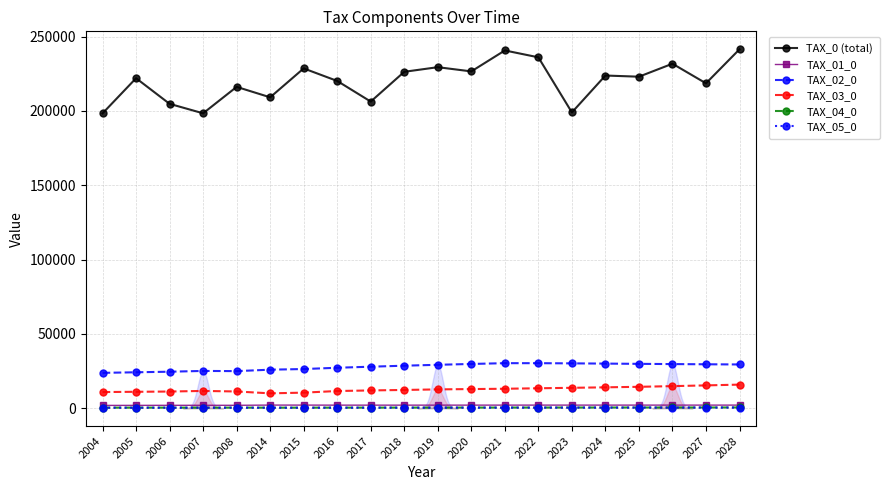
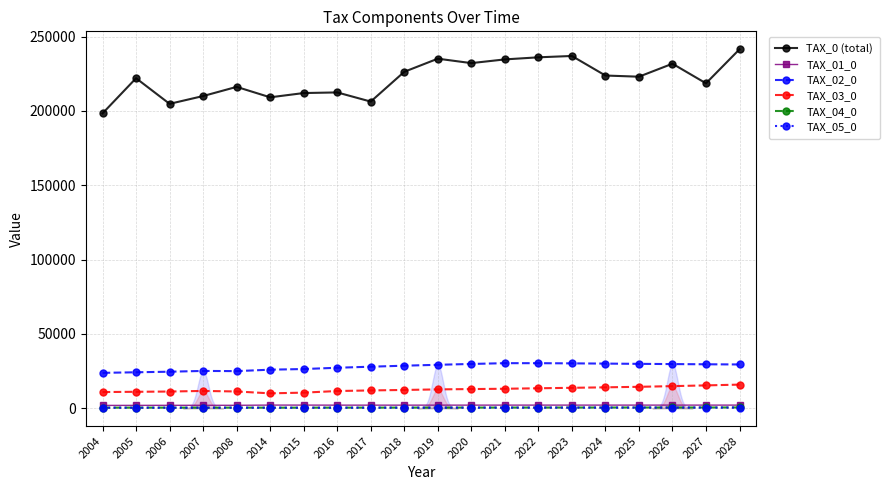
  {
    "TAX_0 (total)": {
      "2004": 198000,
      "2005": 222000,
      "2006": 205000,
-     "2007": 198000,
+     "2007": 210000,
      "2008": 216000,
      "2014": 209000,
-     "2015": 229000,
-     "2016": 220000,
+     "2015": 212000,
+     "2016": 212000,
      "2017": 206000,
      "2018": 226000,
-     "2019": 229000,
-     "2020": 227000,
-     "2021": 241000,
+     "2019": 235000,
+     "2020": 232000,
+     "2021": 235000,
      "2022": 236000,
-     "2023": 199000,
+     "2023": 237000,
      "2024": 224000,
      "2025": 223000,
      "2026": 232000,
      "2027": 219000,
      "2028": 241000
    },
    "TAX_01_0": {
      "2014": 2000,
      "2015": 2000
    }
  }
